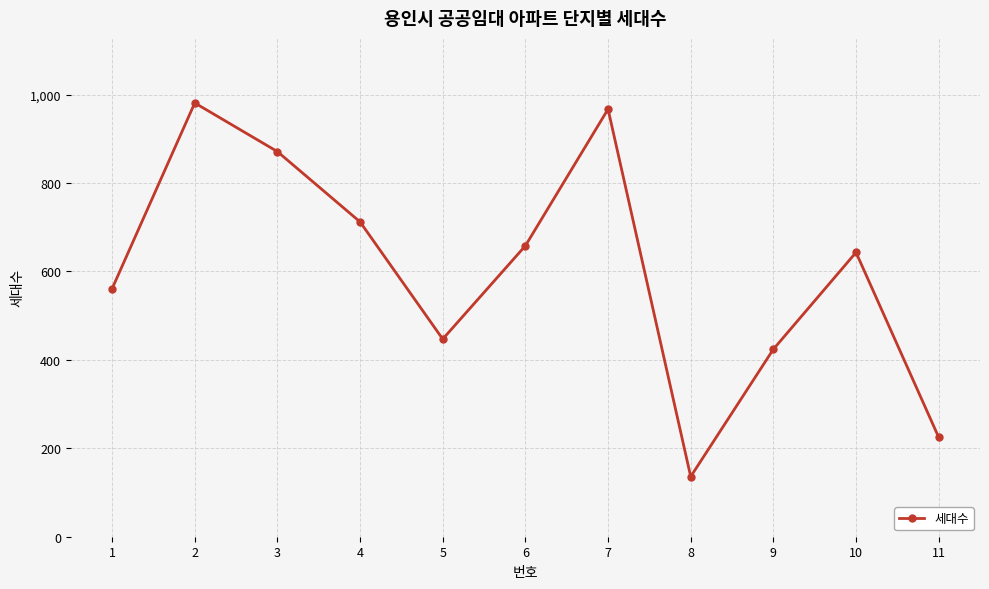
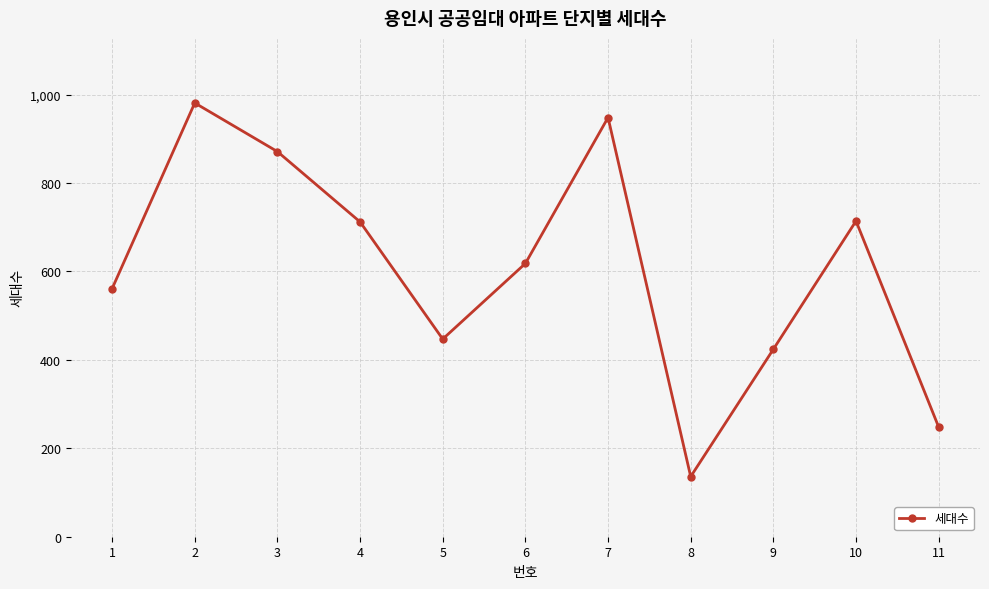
  {
    "1": 560,
    "2": 980,
    "3": 870,
    "4": 710,
    "5": 450,
-   "6": 660,
-   "7": 970,
+   "6": 620,
+   "7": 950,
    "8": 140,
    "9": 420,
-   "10": 640,
-   "11": 230
+   "10": 710,
+   "11": 250
  }
